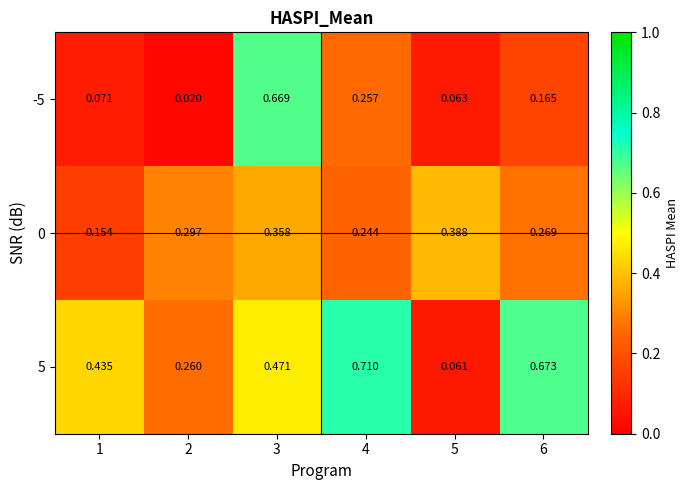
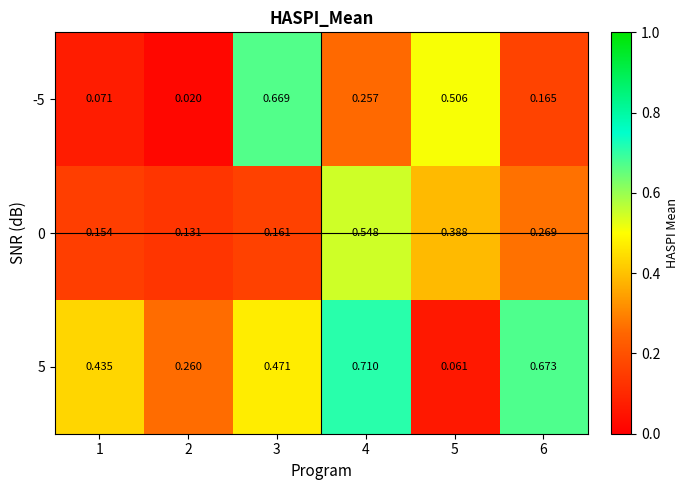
  {
    "-5": {
      "1": 0.071,
      "2": 0.020,
      "3": 0.669,
      "4": 0.257,
-     "5": 0.063,
+     "5": 0.506,
      "6": 0.165
    },
    "0": {
      "1": 0.154,
-     "2": 0.297,
-     "3": 0.358,
-     "4": 0.244,
+     "2": 0.131,
+     "3": 0.161,
+     "4": 0.548,
      "5": 0.388,
      "6": 0.269
    },
    "5": {
      "1": 0.435,
      "2": 0.260,
      "3": 0.471,
      "4": 0.710,
      "5": 0.061,
      "6": 0.673
    }
  }
